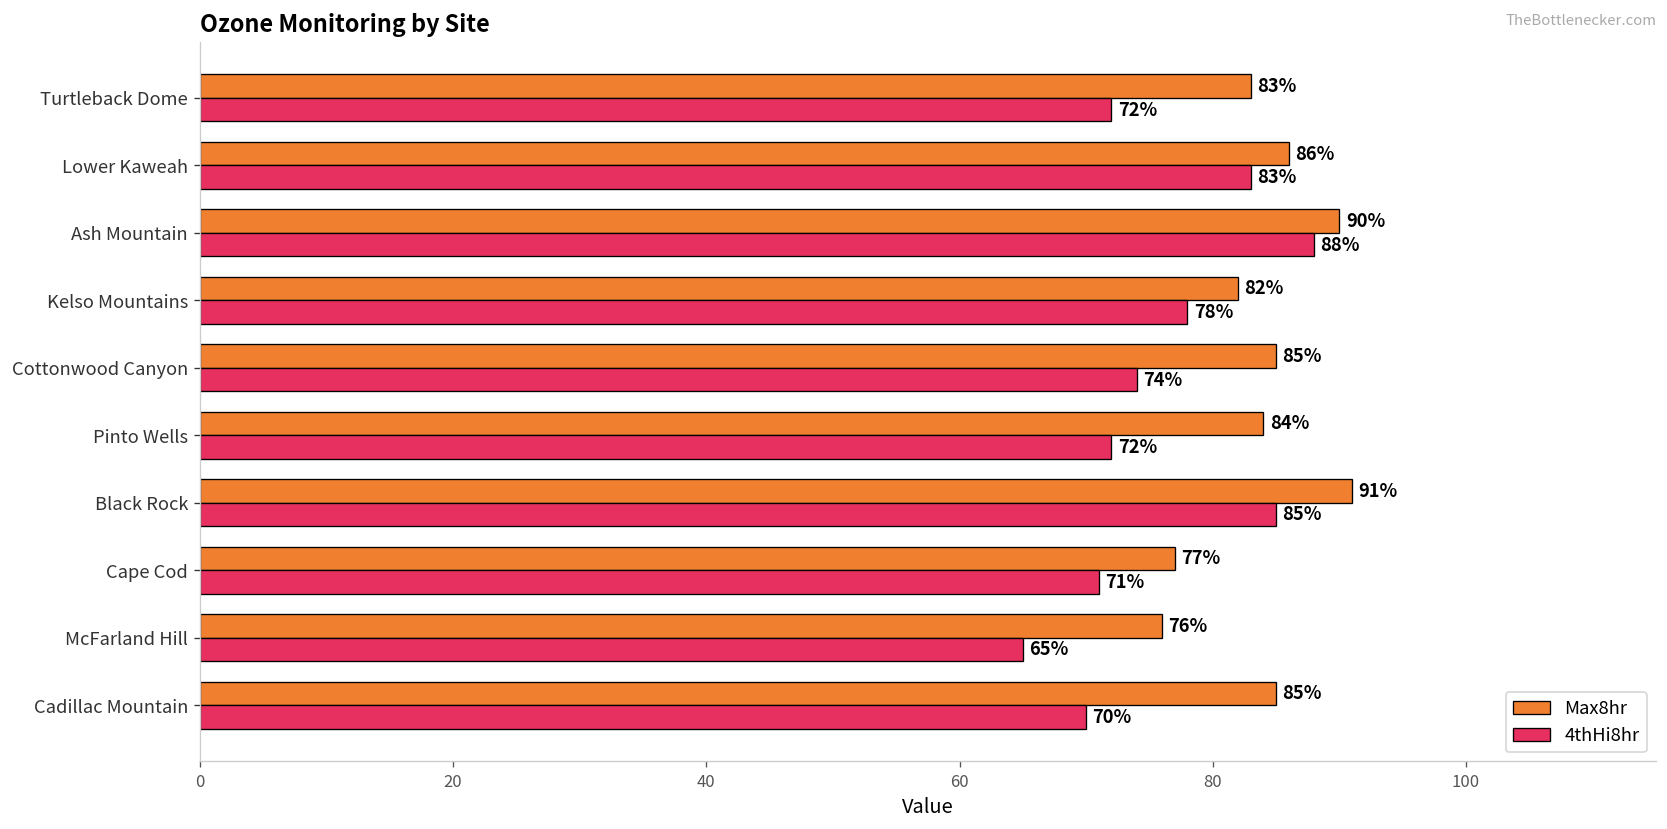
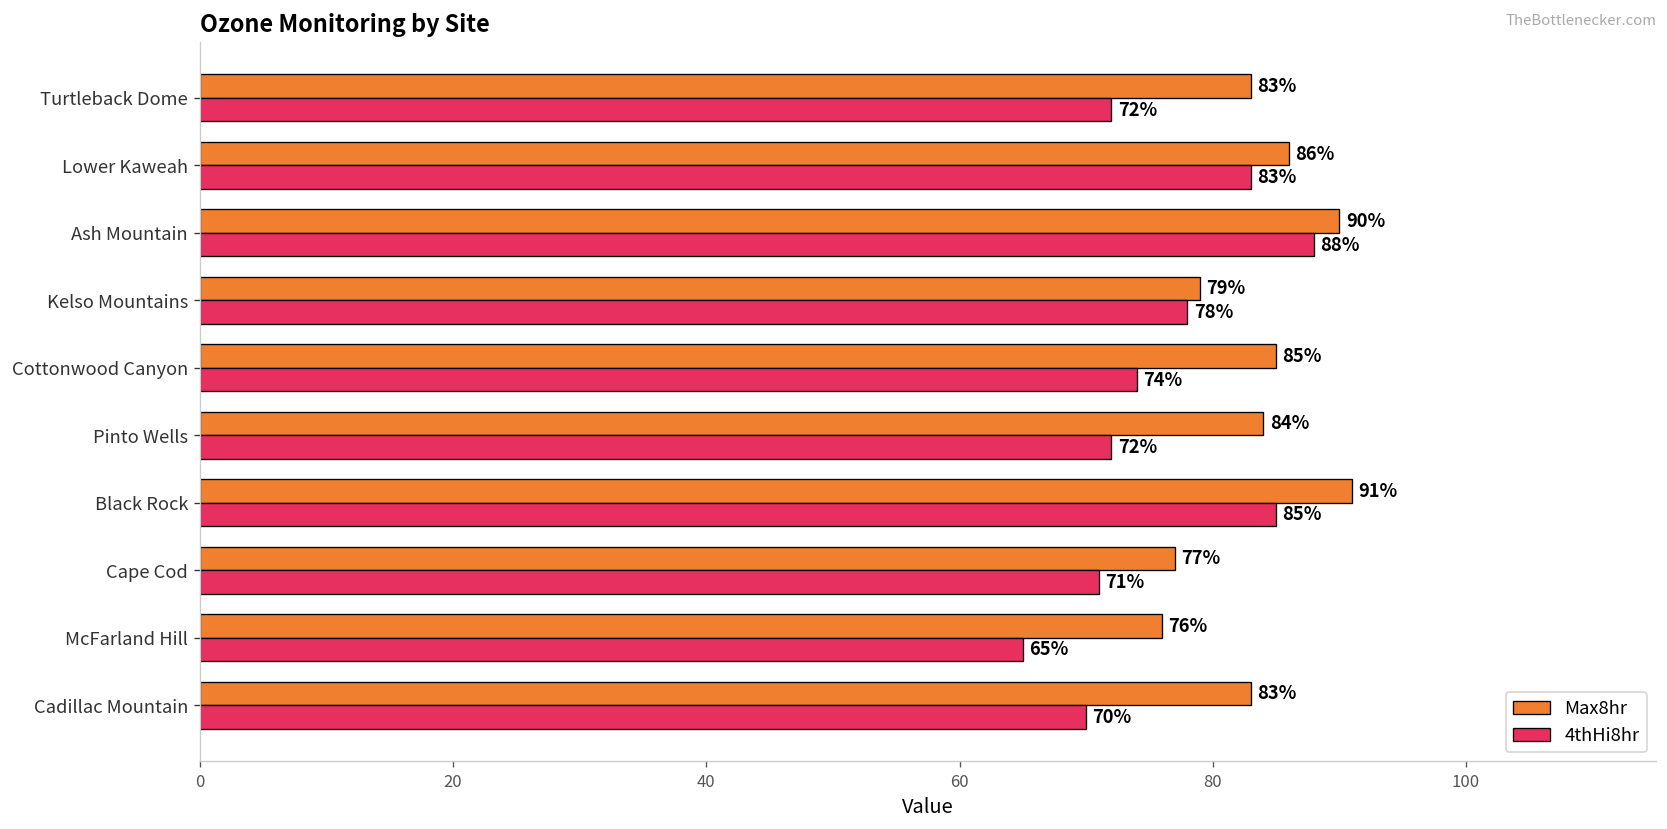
  {
    "Max8hr": {
      "Turtleback Dome": "83%",
      "Lower Kaweah": "86%",
      "Ash Mountain": "90%",
-     "Kelso Mountains": "82%",
+     "Kelso Mountains": "79%",
      "Cottonwood Canyon": "85%",
      "Pinto Wells": "84%",
      "Black Rock": "91%",
      "Cape Cod": "77%",
      "McFarland Hill": "76%",
-     "Cadillac Mountain": "85%"
+     "Cadillac Mountain": "83%"
    },
    "4thHi8hr": {
      "Turtleback Dome": "72%",
      "Lower Kaweah": "83%",
      "Ash Mountain": "88%",
      "Kelso Mountains": "78%",
      "Cottonwood Canyon": "74%",
      "Pinto Wells": "72%",
      "Black Rock": "85%",
      "Cape Cod": "71%",
      "McFarland Hill": "65%",
      "Cadillac Mountain": "70%"
    }
  }
